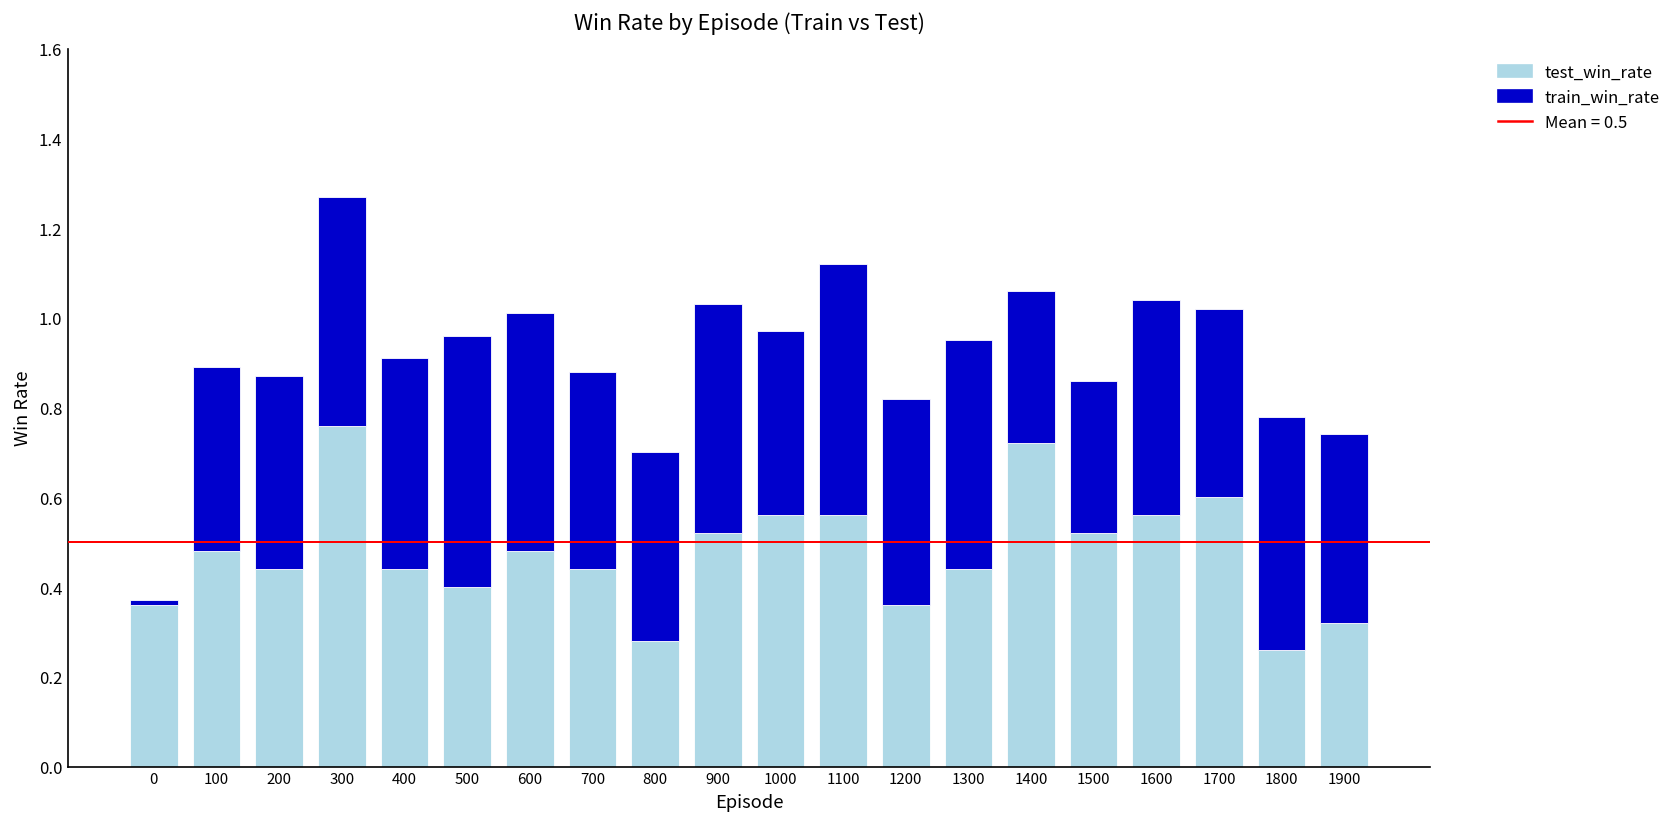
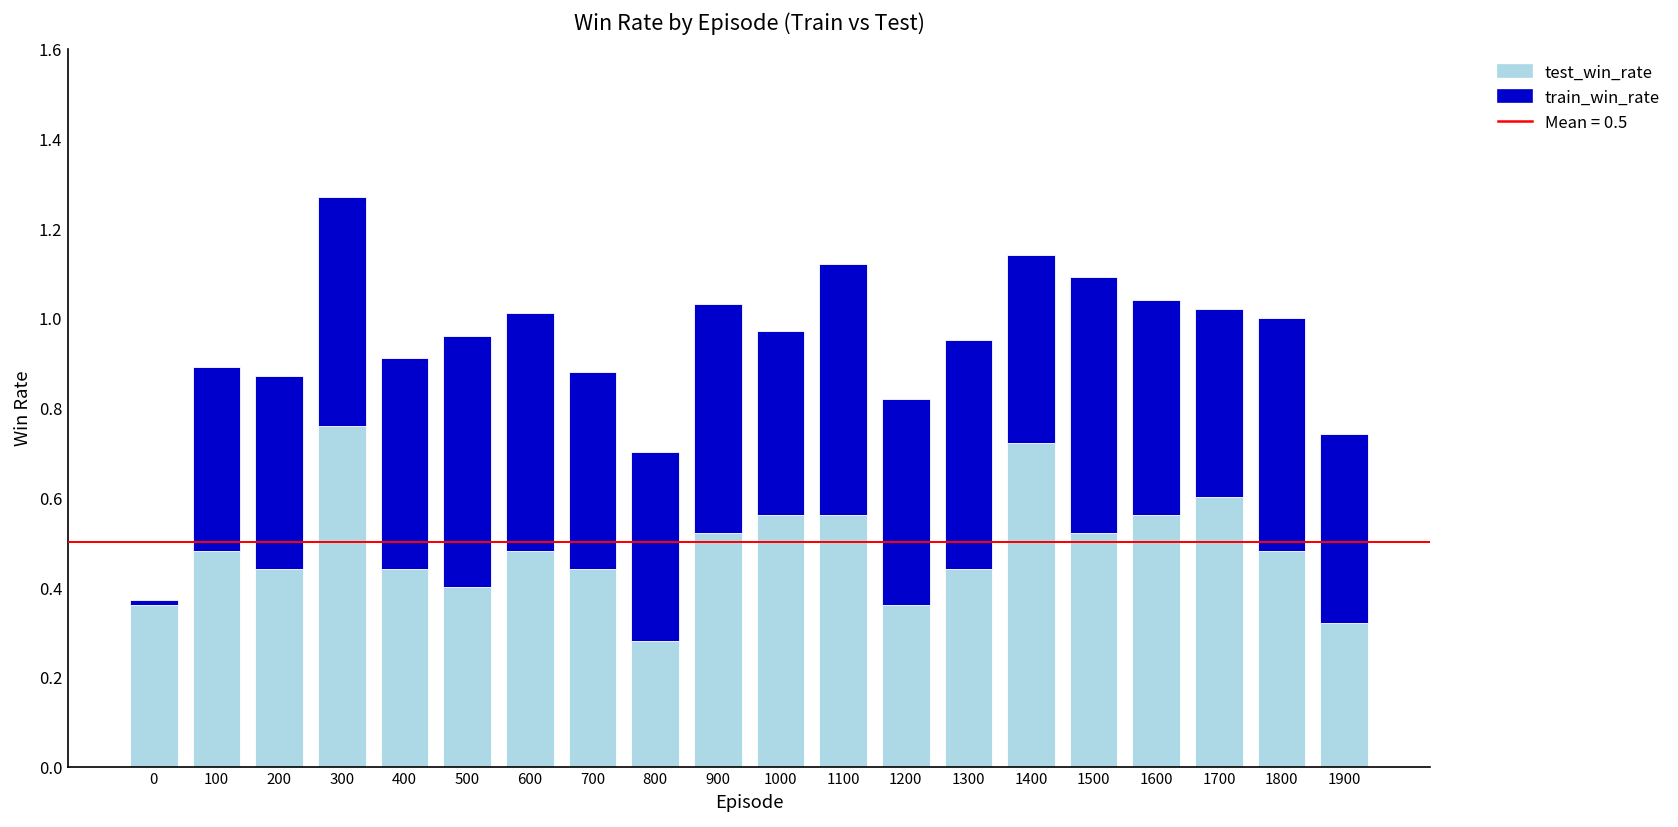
  {
    "test_win_rate": {
      "0": 0.36,
      "100": 0.48,
      "200": 0.44,
      "300": 0.76,
      "400": 0.44,
      "500": 0.40,
      "600": 0.48,
      "700": 0.44,
      "800": 0.28,
      "900": 0.52,
      "1000": 0.56,
      "1100": 0.56,
      "1200": 0.36,
      "1300": 0.44,
      "1400": 0.72,
      "1500": 0.52,
      "1600": 0.56,
      "1700": 0.60,
-     "1800": 0.26,
+     "1800": 0.48,
      "1900": 0.32
    },
    "train_win_rate": {
      "0": 0.01,
      "100": 0.41,
      "200": 0.43,
      "300": 0.51,
      "400": 0.47,
      "500": 0.56,
      "600": 0.53,
      "700": 0.44,
      "800": 0.42,
      "900": 0.51,
      "1000": 0.41,
      "1100": 0.56,
      "1200": 0.46,
      "1300": 0.51,
-     "1400": 0.34,
-     "1500": 0.34,
+     "1400": 0.42,
+     "1500": 0.57,
      "1600": 0.48,
      "1700": 0.42,
      "1800": 0.52,
      "1900": 0.42
    }
  }
